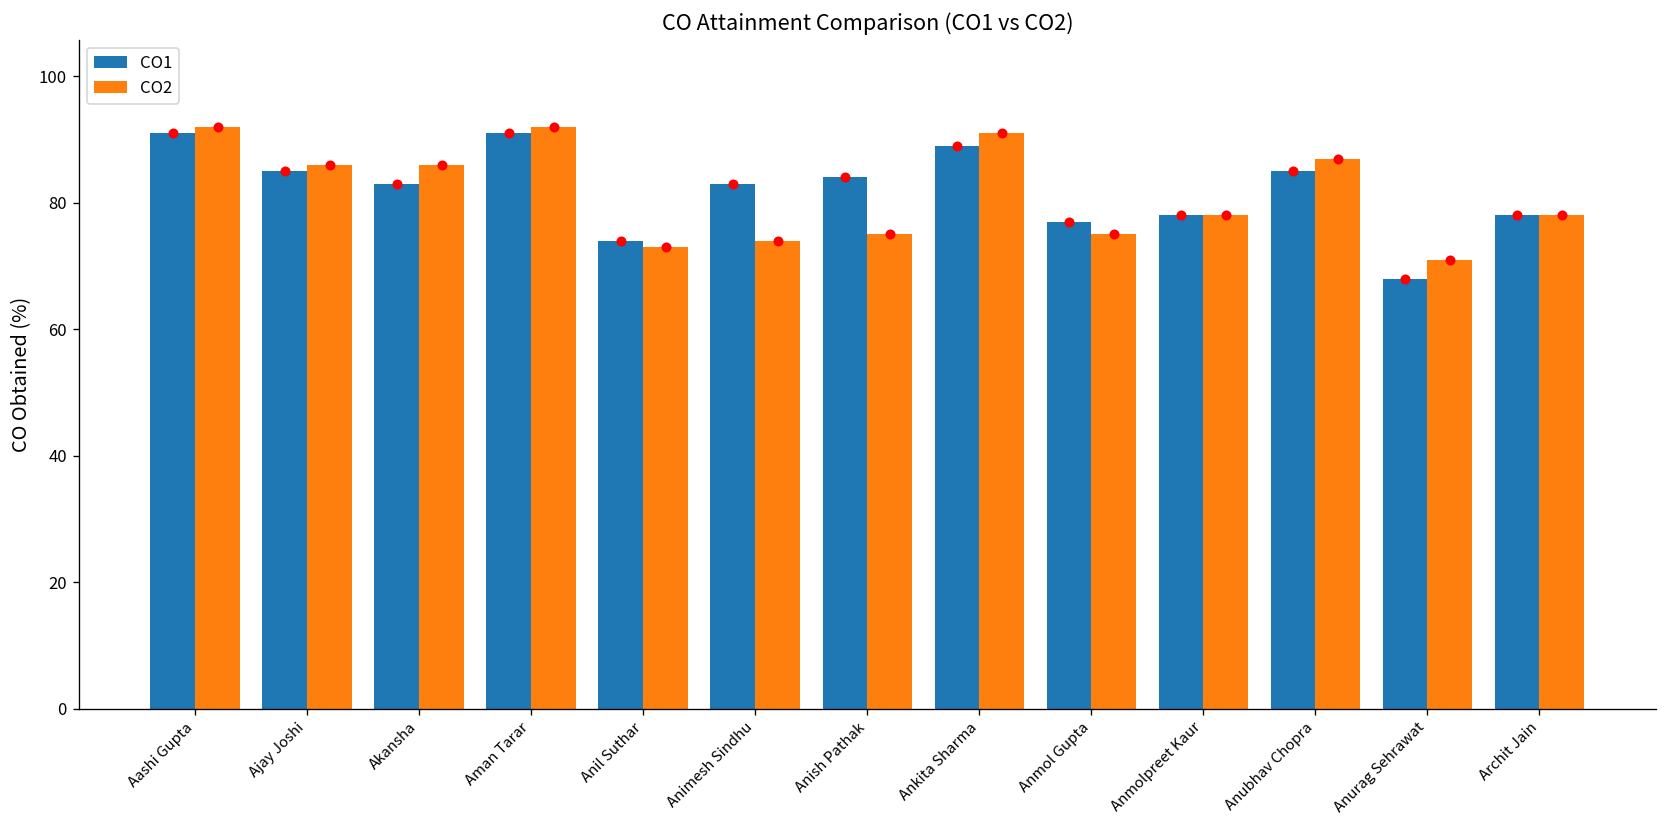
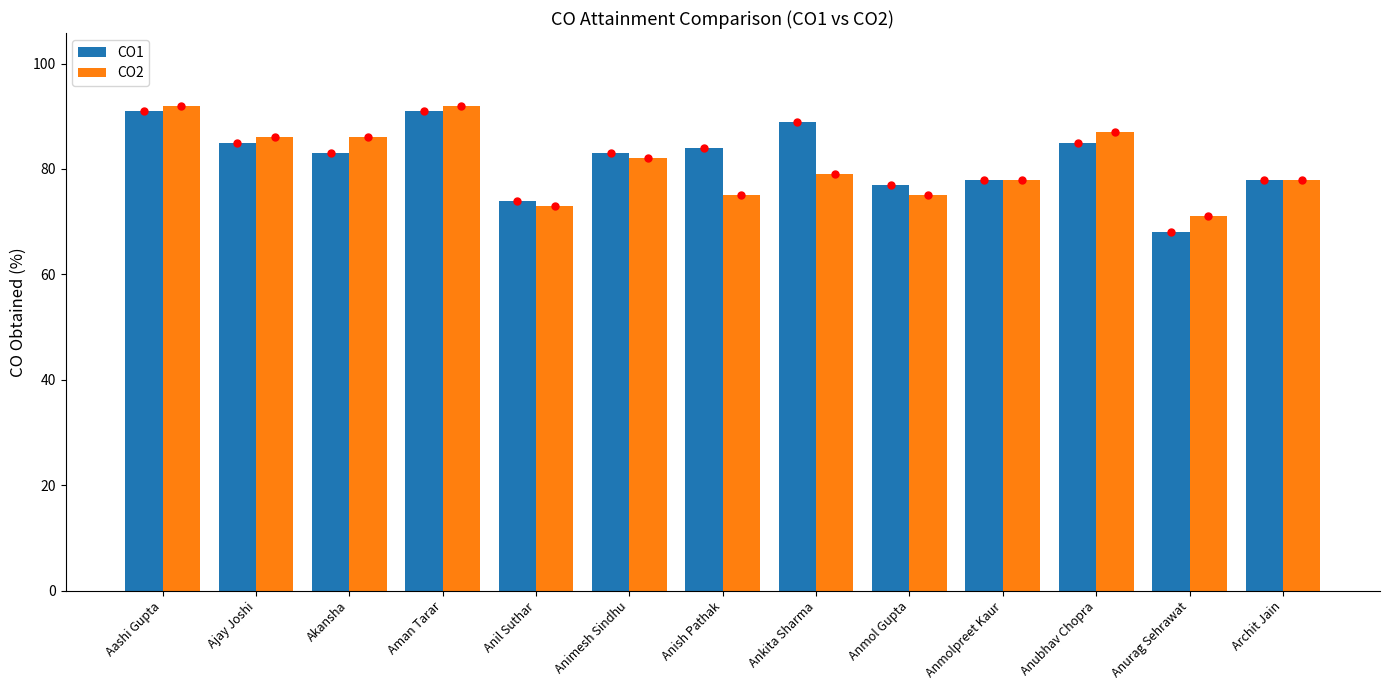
  {
    "CO1": {
      "Aashi Gupta": 91,
      "Ajay Joshi": 85,
      "Akansha": 83,
      "Aman Tarar": 91,
      "Anil Suthar": 74,
      "Animesh Sindhu": 83,
      "Anish Pathak": 84,
      "Ankita Sharma": 89,
      "Anmol Gupta": 77,
      "Anmolpreet Kaur": 78,
      "Anubhav Chopra": 85,
      "Anurag Sehrawat": 68,
      "Archit Jain": 78
    },
    "CO2": {
      "Aashi Gupta": 92,
      "Ajay Joshi": 86,
      "Akansha": 86,
      "Aman Tarar": 92,
      "Anil Suthar": 73,
-     "Animesh Sindhu": 74,
+     "Animesh Sindhu": 82,
      "Anish Pathak": 75,
-     "Ankita Sharma": 91,
+     "Ankita Sharma": 79,
      "Anmol Gupta": 75,
      "Anmolpreet Kaur": 78,
      "Anubhav Chopra": 87,
      "Anurag Sehrawat": 71,
      "Archit Jain": 78
    }
  }
